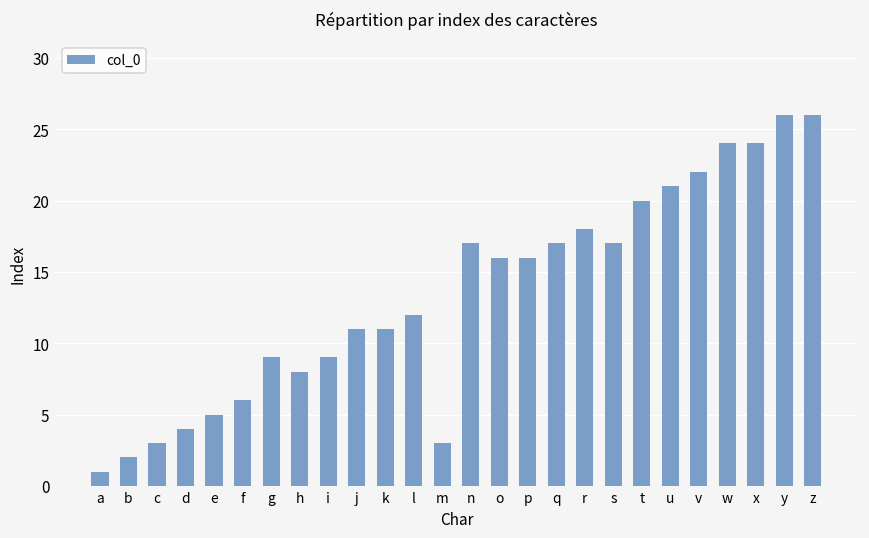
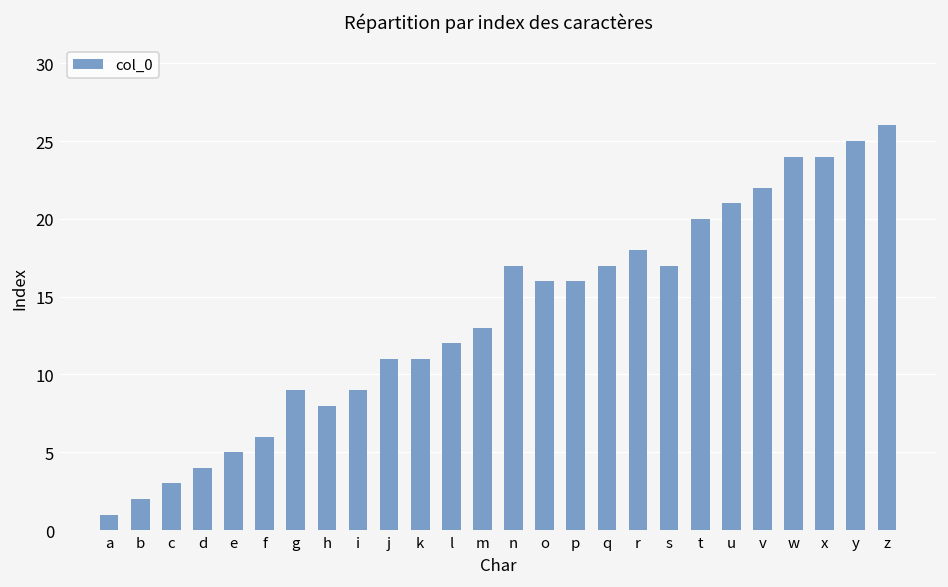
  {
    "a": 1,
    "b": 2,
    "c": 3,
    "d": 4,
    "e": 5,
    "f": 6,
    "g": 9,
    "h": 8,
    "i": 9,
    "j": 11,
    "k": 11,
    "l": 12,
-   "m": 3,
+   "m": 13,
    "n": 17,
    "o": 16,
    "p": 16,
    "q": 17,
    "r": 18,
    "s": 17,
    "t": 20,
    "u": 21,
    "v": 22,
    "w": 24,
    "x": 24,
-   "y": 26,
+   "y": 25,
    "z": 26
  }
